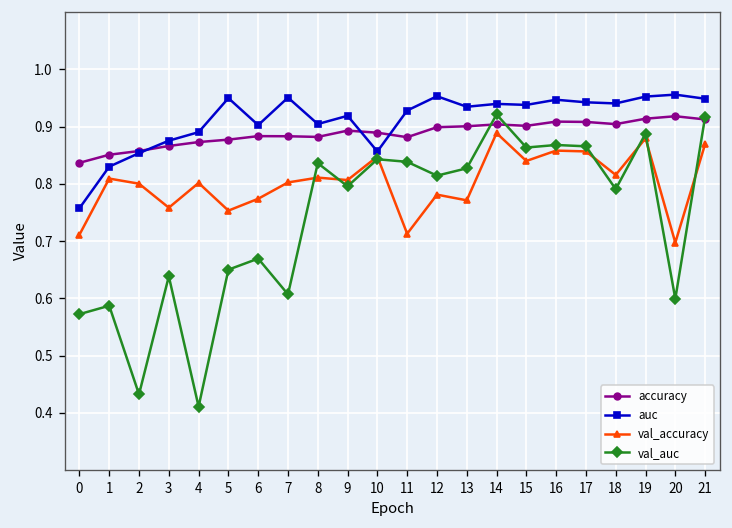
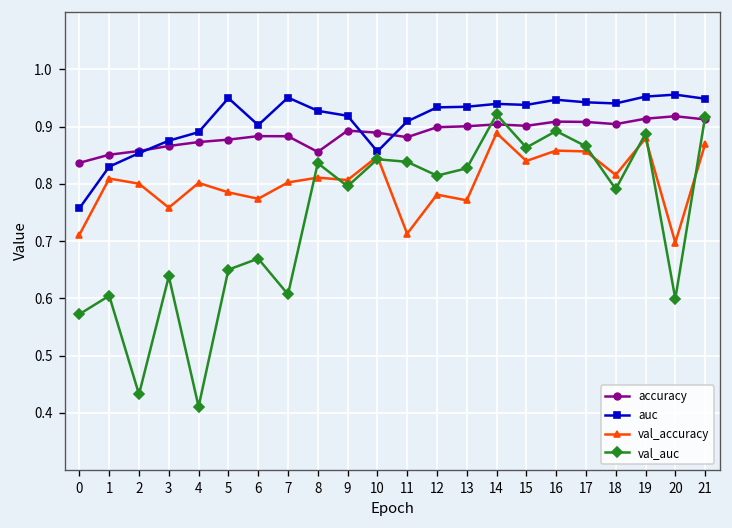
  {
    "accuracy": {
      "0": 0.84,
      "1": 0.85,
      "3": 0.87,
      "4": 0.87,
      "5": 0.88,
      "6": 0.88,
      "7": 0.88,
-     "8": 0.88,
+     "8": 0.86,
      "9": 0.89,
      "10": 0.89,
      "11": 0.88,
      "12": 0.90,
      "13": 0.90,
      "14": 0.90,
      "15": 0.90,
      "16": 0.91,
      "17": 0.91,
      "18": 0.90,
      "19": 0.91,
      "20": 0.92
    },
    "auc": {
      "0": 0.76,
      "1": 0.83,
      "3": 0.88,
      "4": 0.89,
      "5": 0.95,
      "6": 0.90,
      "7": 0.95,
-     "8": 0.90,
+     "8": 0.93,
      "9": 0.92,
      "10": 0.86,
-     "11": 0.93,
-     "12": 0.95,
+     "11": 0.91,
+     "12": 0.93,
      "13": 0.93,
      "14": 0.94,
      "15": 0.94,
      "16": 0.95,
      "17": 0.94,
      "18": 0.94,
      "19": 0.95,
      "20": 0.96,
      "21": 0.95
    },
    "val_accuracy": {
      "0": 0.71,
      "1": 0.81,
      "2": 0.80,
      "3": 0.76,
      "4": 0.80,
-     "5": 0.75,
+     "5": 0.78,
      "6": 0.77,
      "7": 0.80,
      "8": 0.81,
      "9": 0.81,
      "11": 0.71,
      "12": 0.78,
      "13": 0.77,
      "14": 0.89,
      "15": 0.84,
      "16": 0.86,
      "17": 0.86,
      "18": 0.82,
      "19": 0.88,
      "20": 0.70,
      "21": 0.87
    },
    "val_auc": {
      "0": 0.57,
-     "1": 0.59,
+     "1": 0.60,
      "2": 0.43,
      "3": 0.64,
      "4": 0.41,
      "5": 0.65,
      "6": 0.67,
      "7": 0.61,
      "8": 0.84,
      "9": 0.80,
      "11": 0.84,
      "12": 0.81,
      "13": 0.83,
      "14": 0.92,
      "15": 0.86,
-     "16": 0.87,
+     "16": 0.89,
      "17": 0.87,
      "18": 0.79,
      "19": 0.89,
      "20": 0.60
    }
  }
